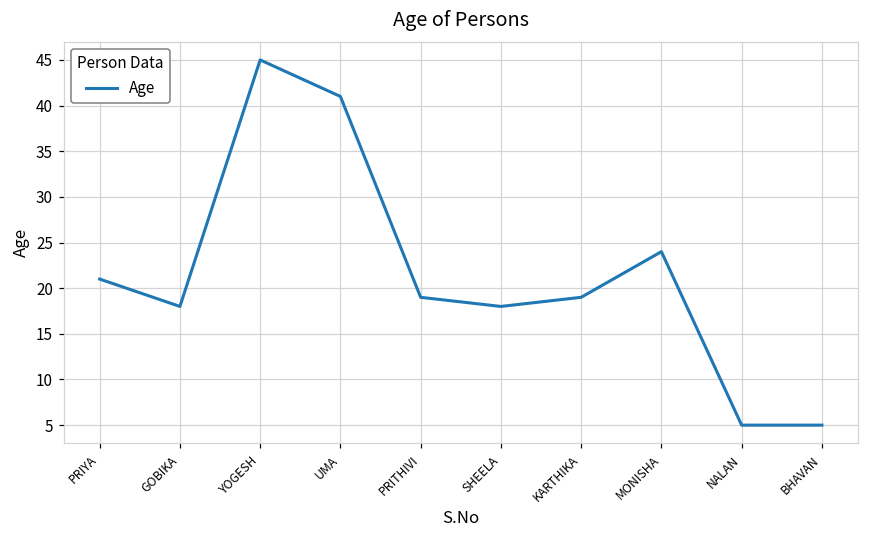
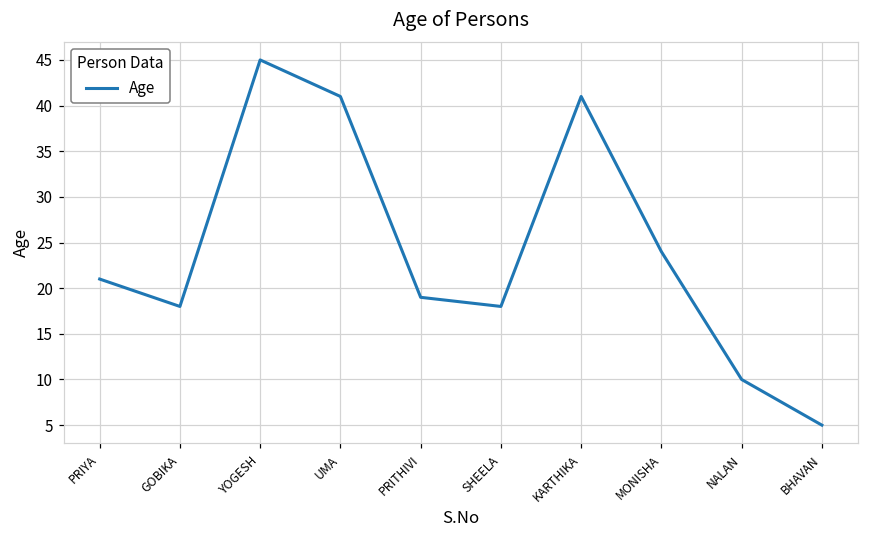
  {
    "PRIYA": 21,
    "GOBIKA": 18,
    "YOGESH": 45,
    "UMA": 41,
    "PRITHIVI": 19,
    "SHEELA": 18,
-   "KARTHIKA": 19,
+   "KARTHIKA": 41,
    "MONISHA": 24,
-   "NALAN": 5,
+   "NALAN": 10,
    "BHAVAN": 5
  }
